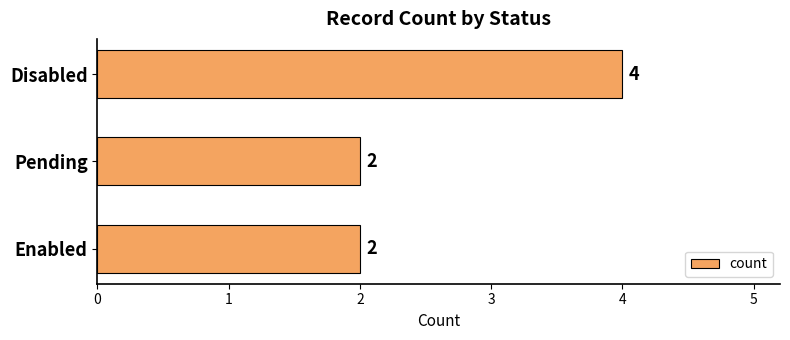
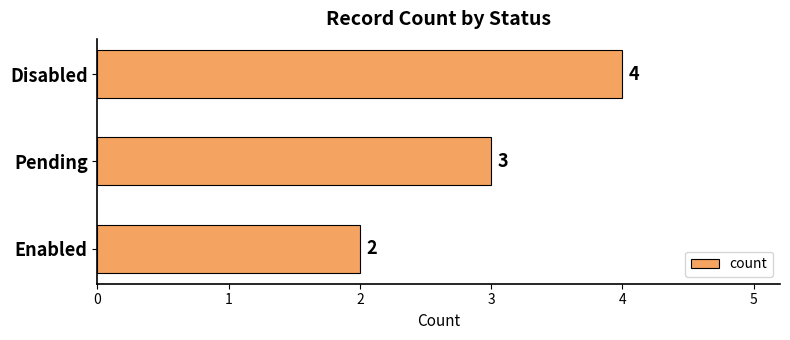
  {
    "Disabled": 4,
-   "Pending": 2,
+   "Pending": 3,
    "Enabled": 2
  }
